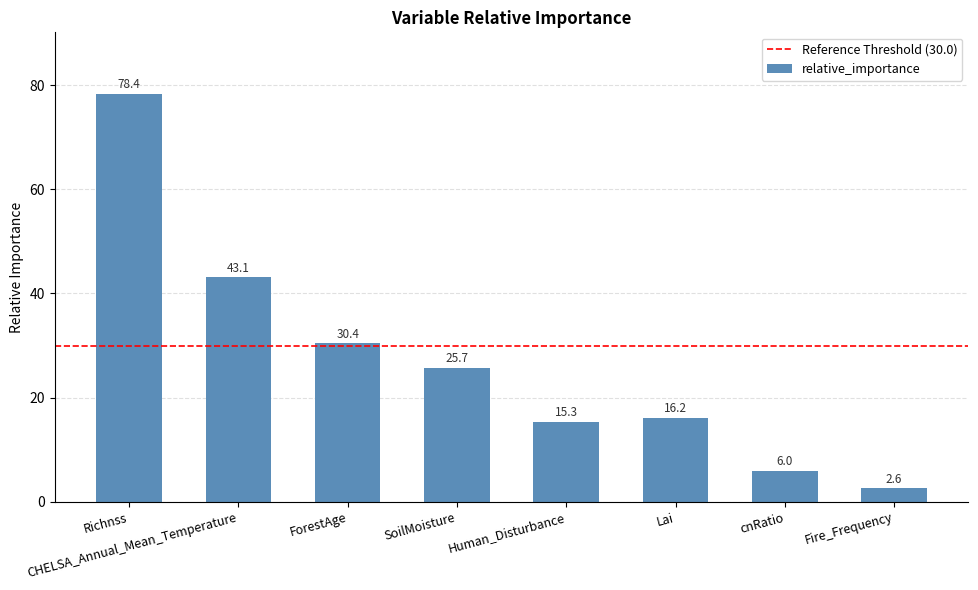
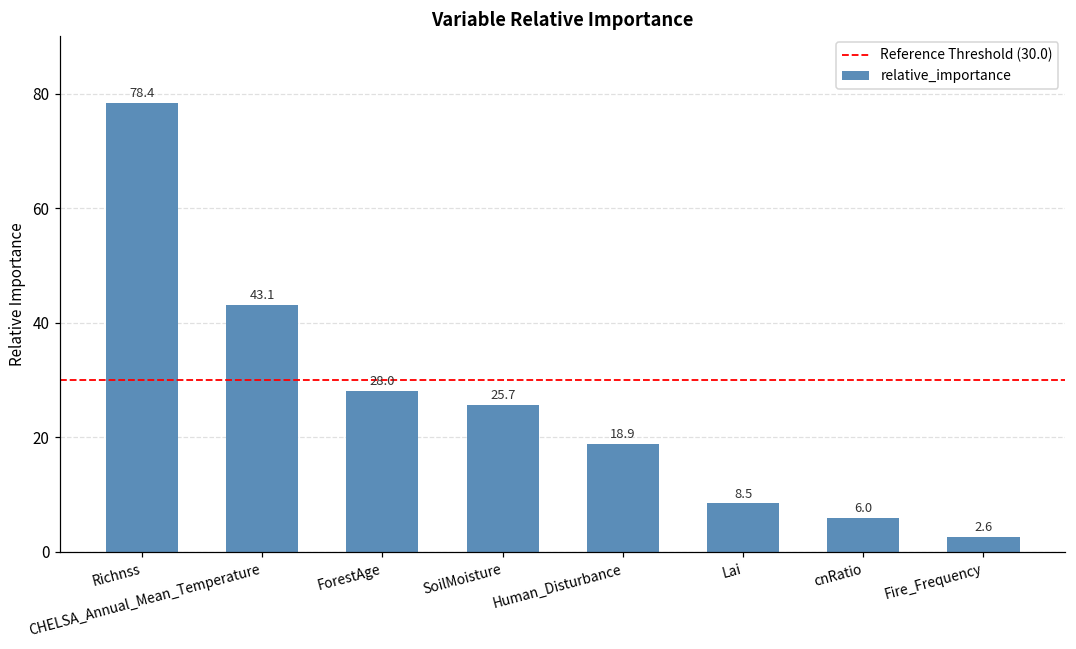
  {
    "Richnss": 78.4,
    "CHELSA_Annual_Mean_Temperature": 43.1,
-   "ForestAge": 30.4,
+   "ForestAge": 28.0,
    "SoilMoisture": 25.7,
-   "Human_Disturbance": 15.3,
-   "Lai": 16.2,
+   "Human_Disturbance": 18.9,
+   "Lai": 8.5,
    "cnRatio": 6.0,
    "Fire_Frequency": 2.6
  }
